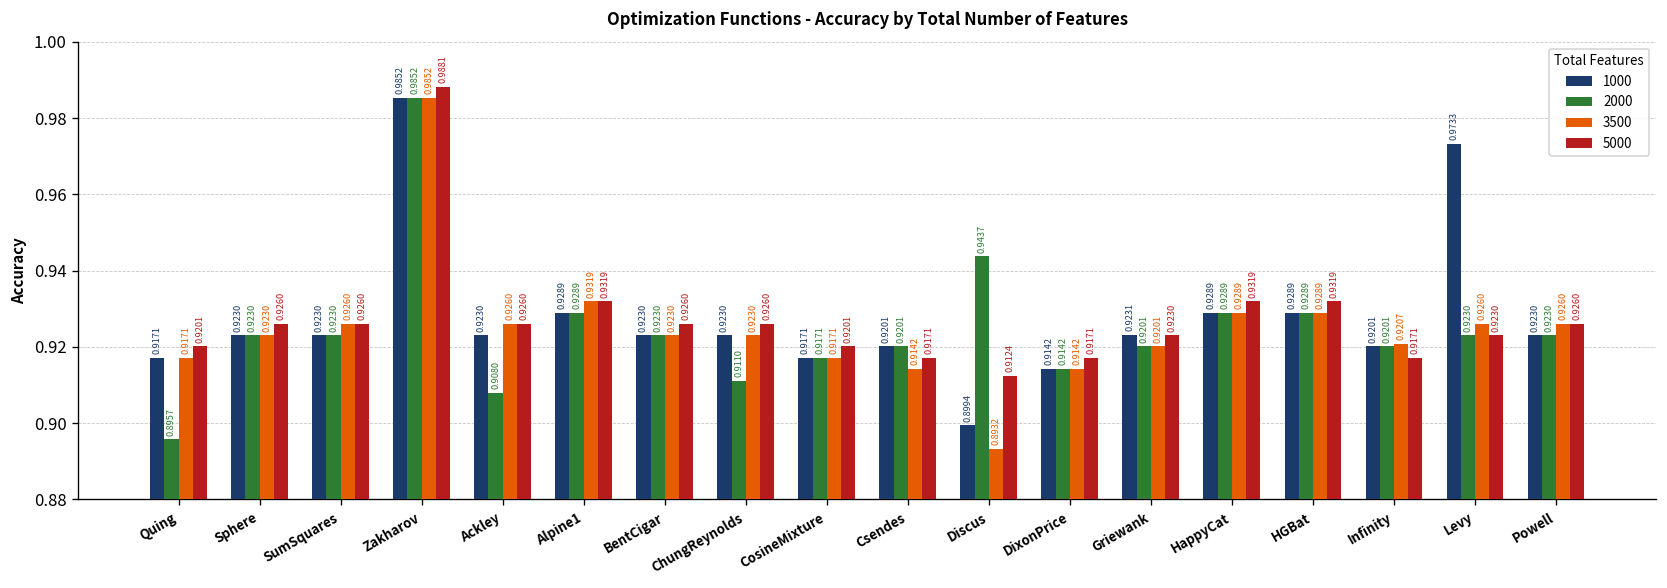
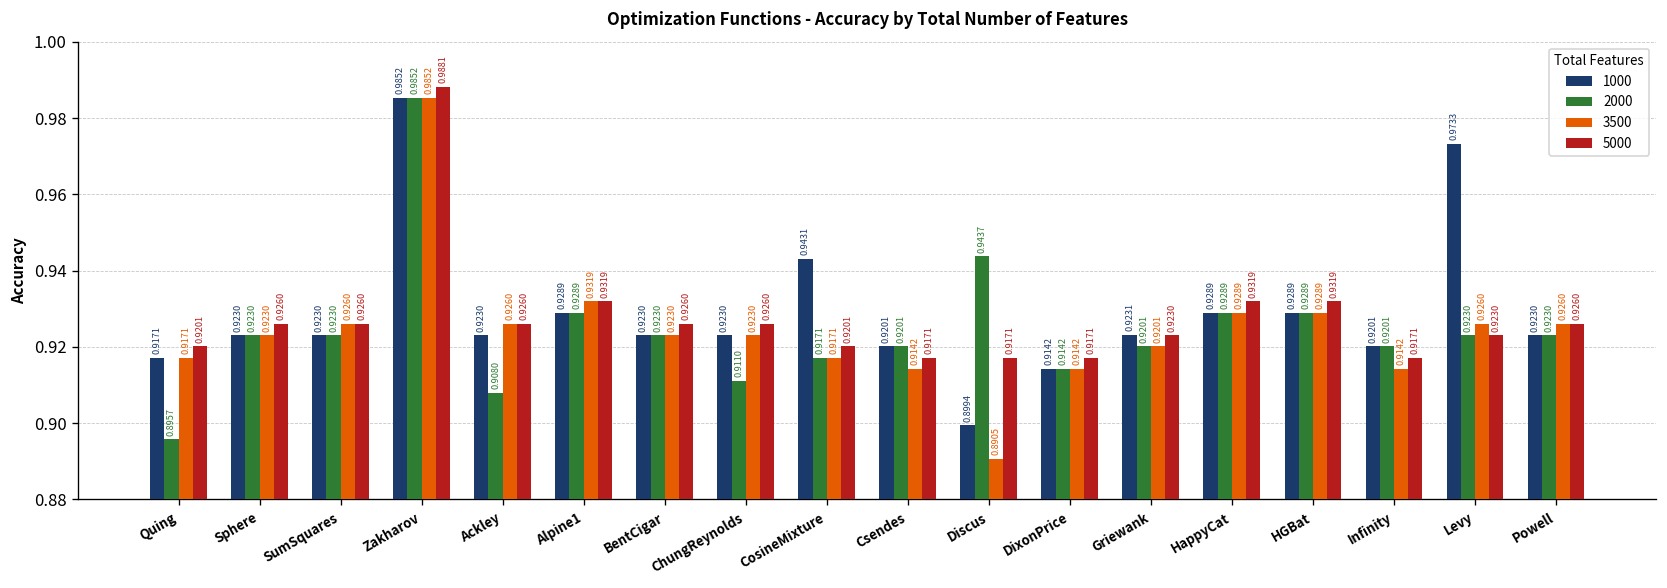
  {
    "1000": {
      "Quing": 0.9171,
      "Sphere": 0.9230,
      "SumSquares": 0.9230,
      "Zakharov": 0.9852,
      "Ackley": 0.9230,
      "Alpine1": 0.9289,
      "BentCigar": 0.9230,
      "ChungReynolds": 0.9230,
-     "CosineMixture": 0.9171,
+     "CosineMixture": 0.9431,
      "Csendes": 0.9201,
      "Discus": 0.8994,
      "DixonPrice": 0.9142,
      "Griewank": 0.9231,
      "HappyCat": 0.9289,
      "HGBat": 0.9289,
      "Infinity": 0.9201,
      "Levy": 0.9733,
      "Powell": 0.9230
    },
    "2000": {
      "Quing": 0.8957,
      "Sphere": 0.9230,
      "SumSquares": 0.9230,
      "Zakharov": 0.9852,
      "Ackley": 0.9080,
      "Alpine1": 0.9289,
      "BentCigar": 0.9230,
      "ChungReynolds": 0.9110,
      "CosineMixture": 0.9171,
      "Csendes": 0.9201,
      "Discus": 0.9437,
      "DixonPrice": 0.9142,
      "Griewank": 0.9201,
      "HappyCat": 0.9289,
      "HGBat": 0.9289,
      "Infinity": 0.9201,
      "Levy": 0.9230,
      "Powell": 0.9230
    },
    "3500": {
      "Quing": 0.9171,
      "Sphere": 0.9230,
      "SumSquares": 0.9260,
      "Zakharov": 0.9852,
      "Ackley": 0.9260,
      "Alpine1": 0.9319,
      "BentCigar": 0.9230,
      "ChungReynolds": 0.9230,
      "CosineMixture": 0.9171,
      "Csendes": 0.9142,
-     "Discus": 0.8932,
+     "Discus": 0.8905,
      "DixonPrice": 0.9142,
      "Griewank": 0.9201,
      "HappyCat": 0.9289,
      "HGBat": 0.9289,
-     "Infinity": 0.9207,
+     "Infinity": 0.9142,
      "Levy": 0.9260,
      "Powell": 0.9260
    },
    "5000": {
      "Quing": 0.9201,
      "Sphere": 0.9260,
      "SumSquares": 0.9260,
      "Zakharov": 0.9881,
      "Ackley": 0.9260,
      "Alpine1": 0.9319,
      "BentCigar": 0.9260,
      "ChungReynolds": 0.9260,
      "CosineMixture": 0.9201,
      "Csendes": 0.9171,
-     "Discus": 0.9124,
+     "Discus": 0.9171,
      "DixonPrice": 0.9171,
      "Griewank": 0.9230,
      "HappyCat": 0.9319,
      "HGBat": 0.9319,
      "Infinity": 0.9171,
      "Levy": 0.9230,
      "Powell": 0.9260
    }
  }
